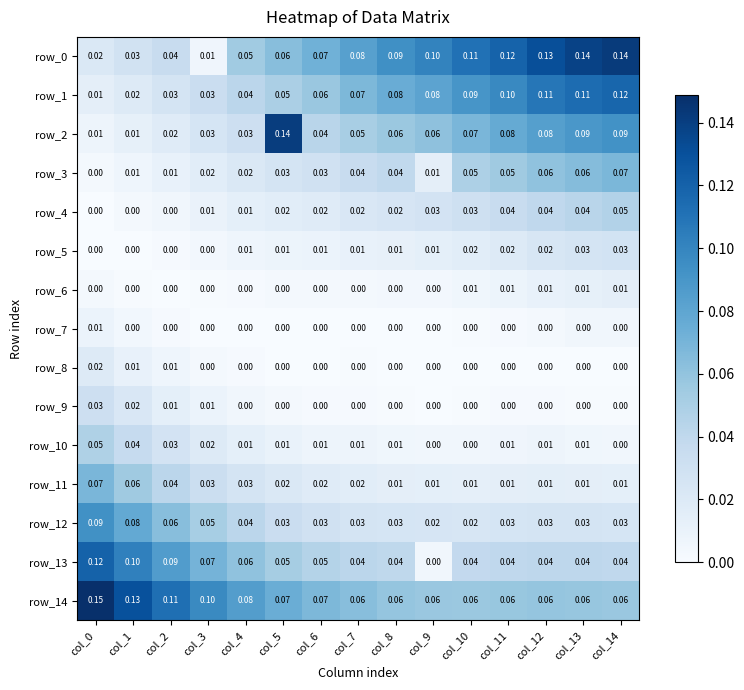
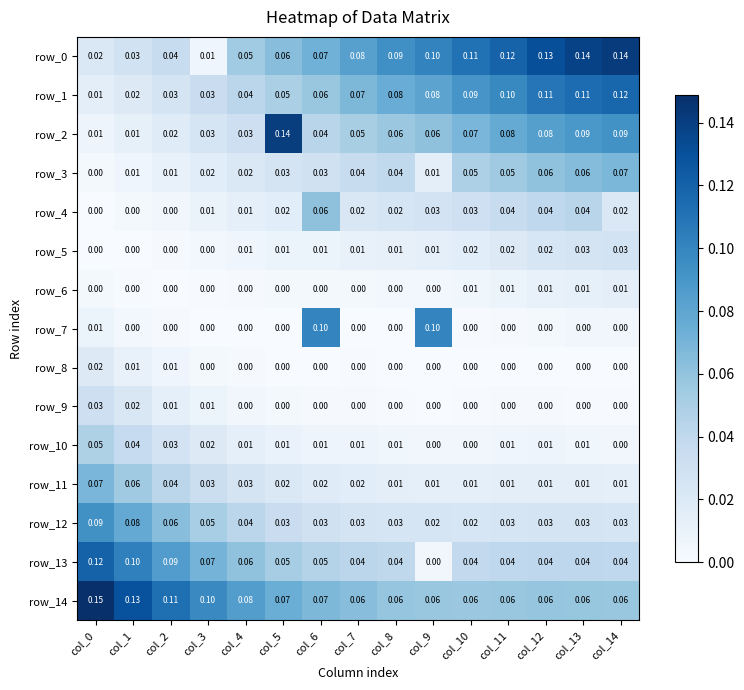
  {
    "row_4": {
      "col_0": 0.00,
      "col_1": 0.00,
      "col_2": 0.00,
      "col_3": 0.01,
      "col_4": 0.01,
      "col_5": 0.02,
-     "col_6": 0.02,
+     "col_6": 0.06,
      "col_7": 0.02,
      "col_8": 0.02,
      "col_9": 0.03,
      "col_10": 0.03,
      "col_11": 0.04,
      "col_12": 0.04,
      "col_13": 0.04,
-     "col_14": 0.05
+     "col_14": 0.02
    },
    "row_7": {
      "col_0": 0.01,
      "col_1": 0.00,
      "col_2": 0.00,
      "col_3": 0.00,
      "col_4": 0.00,
      "col_5": 0.00,
-     "col_6": 0.00,
+     "col_6": 0.10,
      "col_7": 0.00,
      "col_8": 0.00,
-     "col_9": 0.00,
+     "col_9": 0.10,
      "col_10": 0.00,
      "col_11": 0.00,
      "col_12": 0.00,
      "col_13": 0.00,
      "col_14": 0.00
    }
  }
